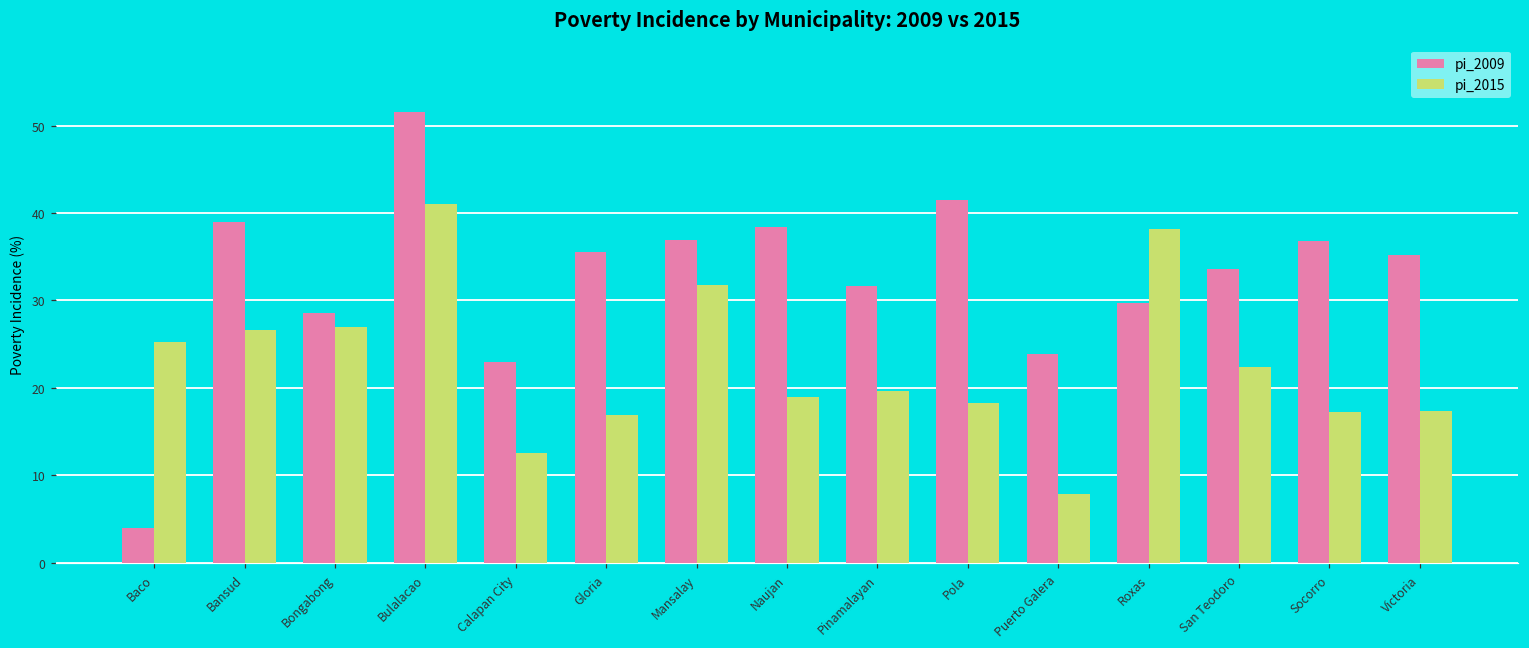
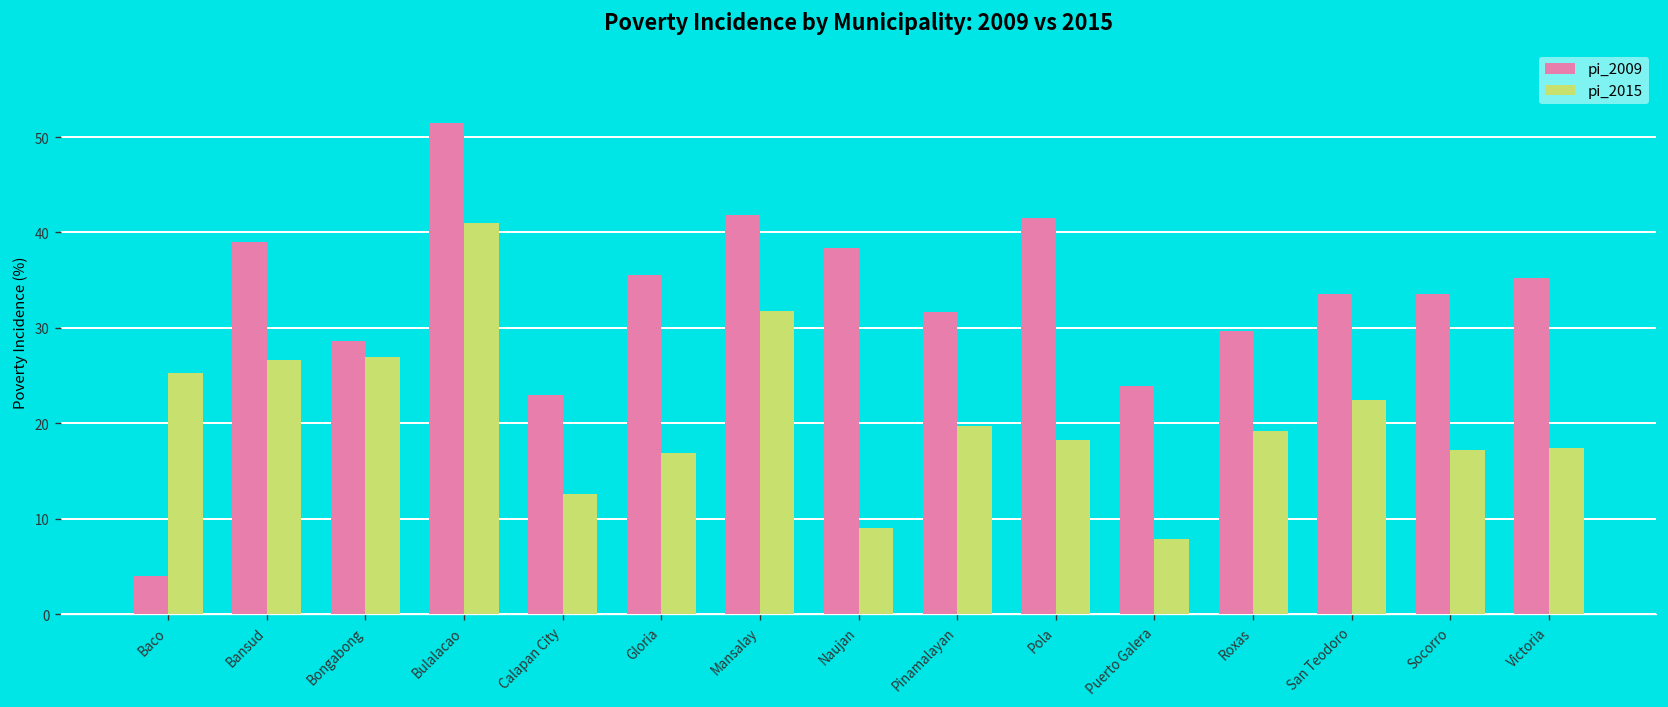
  {
    "pi_2009": {
      "Baco": 4,
      "Bansud": 39,
      "Bongabong": 29,
      "Bulalacao": 52,
      "Calapan City": 23,
      "Gloria": 36,
-     "Mansalay": 37,
+     "Mansalay": 42,
      "Naujan": 38,
      "Pinamalayan": 32,
      "Pola": 42,
      "Puerto Galera": 24,
      "Roxas": 30,
      "San Teodoro": 34,
-     "Socorro": 37,
+     "Socorro": 34,
      "Victoria": 35
    },
    "pi_2015": {
      "Baco": 25,
      "Bansud": 27,
      "Bongabong": 27,
      "Bulalacao": 41,
      "Calapan City": 13,
      "Gloria": 17,
      "Mansalay": 32,
-     "Naujan": 19,
+     "Naujan": 9,
      "Pinamalayan": 20,
      "Pola": 18,
      "Puerto Galera": 8,
-     "Roxas": 38,
+     "Roxas": 19,
      "San Teodoro": 22,
      "Socorro": 17,
      "Victoria": 17
    }
  }
